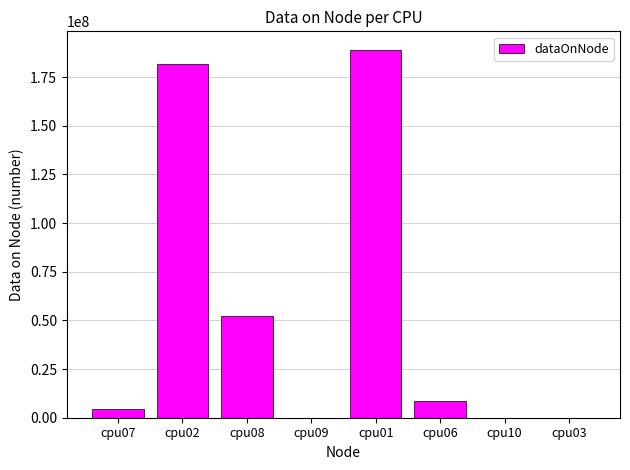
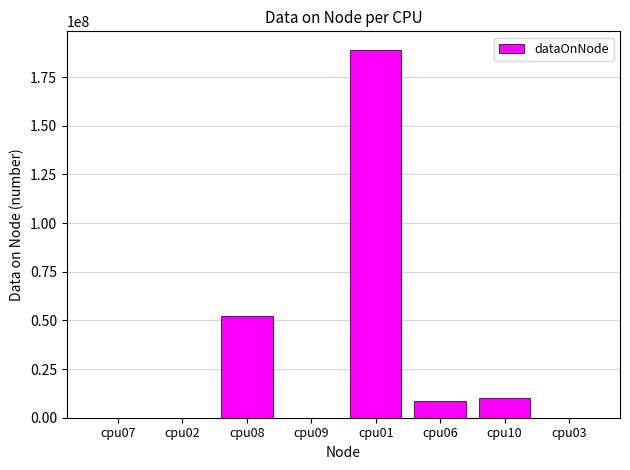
  {
-   "cpu07": 4000000,
-   "cpu02": 182000000,
+   "cpu07": 0,
+   "cpu02": 0,
    "cpu08": 52000000,
    "cpu01": 189000000,
    "cpu06": 9000000,
-   "cpu10": 0
+   "cpu10": 10000000
  }
